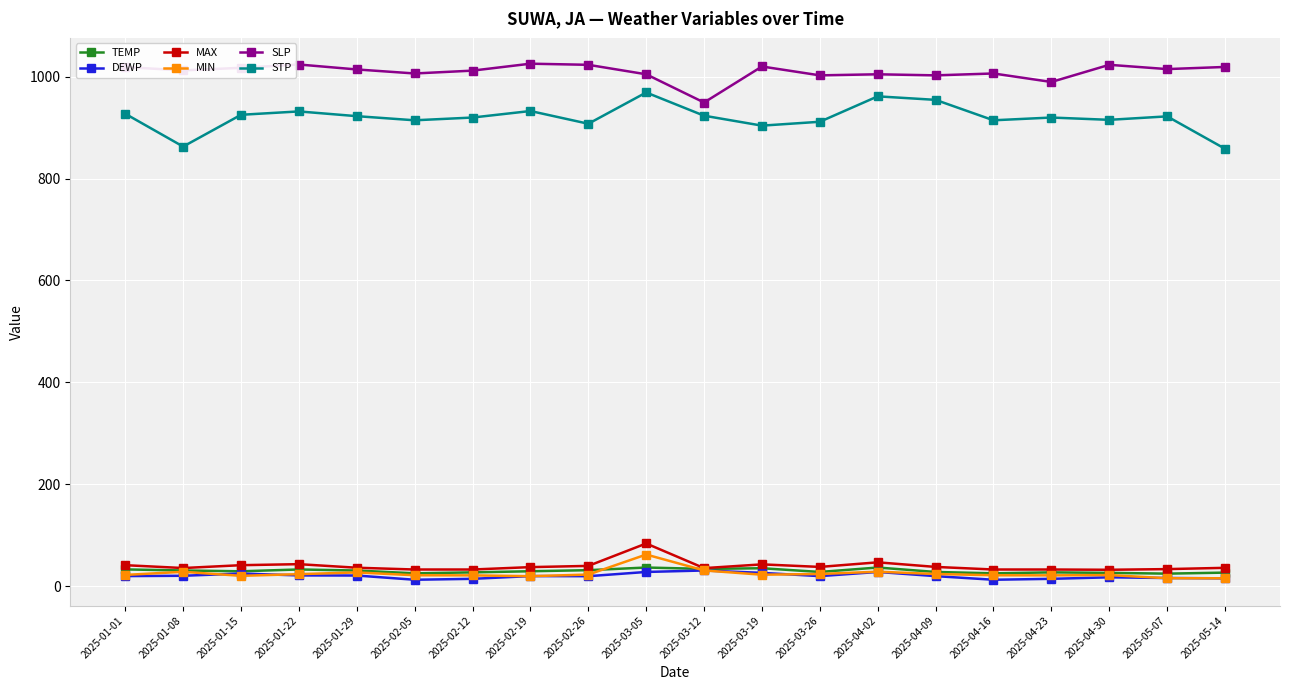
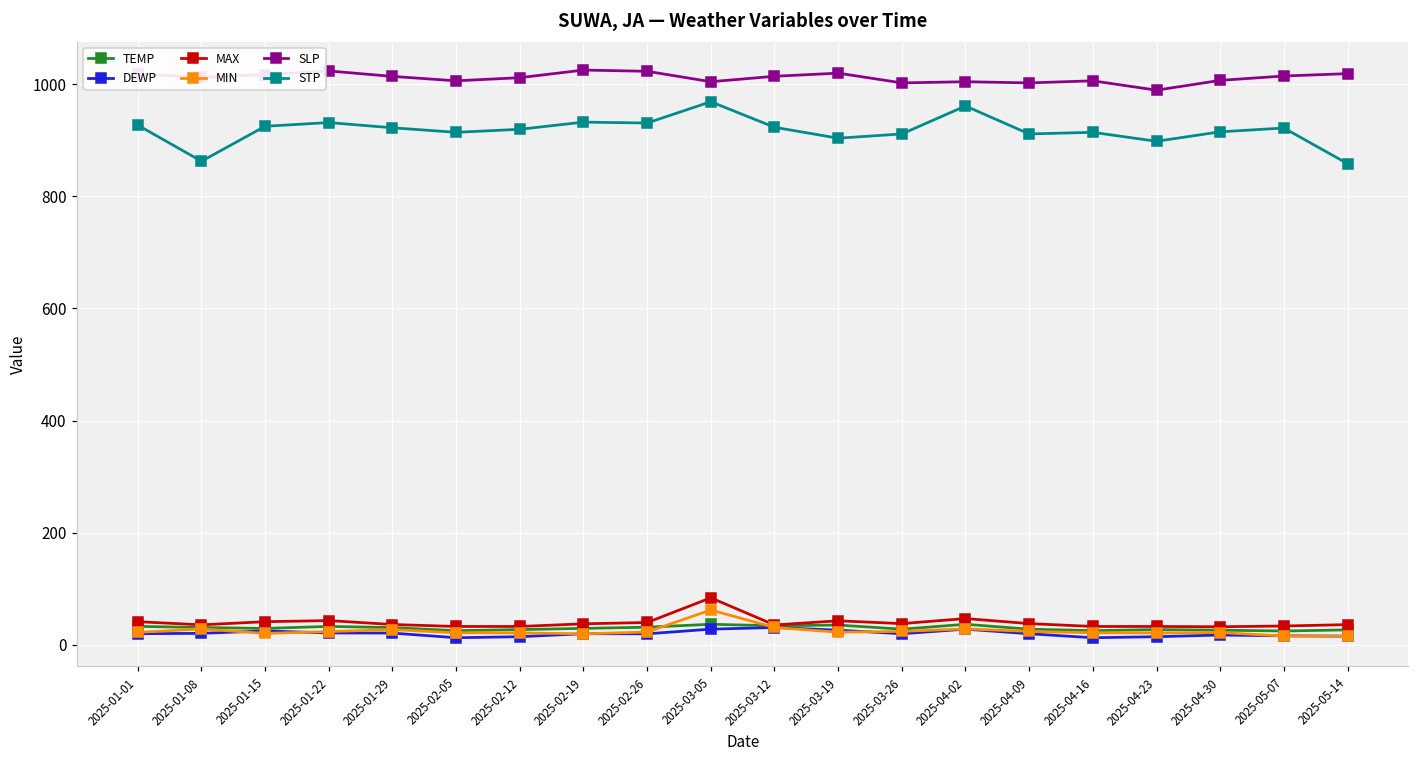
  {
    "TEMP": {
      "2025-01-01": 30,
      "2025-01-22": 30,
      "2025-02-12": 30,
      "2025-02-19": 30,
      "2025-02-26": 30,
      "2025-03-05": 40,
      "2025-03-19": 40,
      "2025-04-02": 40,
      "2025-04-23": 30,
      "2025-05-07": 20,
      "2025-05-14": 30
    },
    "DEWP": {
      "2025-01-08": 20,
      "2025-01-29": 20,
      "2025-02-05": 10,
      "2025-02-12": 10,
      "2025-03-05": 30,
      "2025-04-16": 10,
      "2025-04-23": 10
    },
    "MAX": {
      "2025-01-01": 40,
      "2025-01-15": 40,
      "2025-01-22": 40,
      "2025-01-29": 40,
      "2025-02-05": 30,
      "2025-02-12": 30,
      "2025-02-19": 40,
      "2025-02-26": 40,
      "2025-03-05": 80,
      "2025-03-19": 40,
      "2025-03-26": 40,
      "2025-04-02": 50,
      "2025-04-09": 40,
      "2025-04-16": 30,
      "2025-04-23": 30,
      "2025-04-30": 30,
      "2025-05-07": 30,
      "2025-05-14": 40
    },
    "MIN": {
      "2025-02-12": 20,
      "2025-03-05": 60,
      "2025-04-23": 20
    },
    "SLP": {
      "2025-01-22": 1020,
      "2025-01-29": 1010,
      "2025-02-05": 1010,
      "2025-02-12": 1010,
      "2025-02-19": 1030,
      "2025-02-26": 1020,
      "2025-03-05": 1000,
-     "2025-03-12": 950,
+     "2025-03-12": 1010,
      "2025-03-19": 1020,
      "2025-03-26": 1000,
      "2025-04-02": 1000,
      "2025-04-09": 1000,
      "2025-04-16": 1010,
      "2025-04-23": 990,
-     "2025-04-30": 1020,
+     "2025-04-30": 1010,
      "2025-05-07": 1010,
      "2025-05-14": 1020
    },
    "STP": {
      "2025-01-01": 930,
      "2025-01-08": 860,
      "2025-01-15": 930,
      "2025-01-22": 930,
      "2025-01-29": 920,
      "2025-02-05": 910,
      "2025-02-12": 920,
      "2025-02-19": 930,
-     "2025-02-26": 910,
+     "2025-02-26": 930,
      "2025-03-05": 970,
      "2025-03-12": 920,
      "2025-03-19": 900,
      "2025-03-26": 910,
      "2025-04-02": 960,
-     "2025-04-09": 950,
+     "2025-04-09": 910,
      "2025-04-16": 910,
-     "2025-04-23": 920,
+     "2025-04-23": 900,
      "2025-04-30": 920,
      "2025-05-07": 920,
      "2025-05-14": 860
    }
  }
